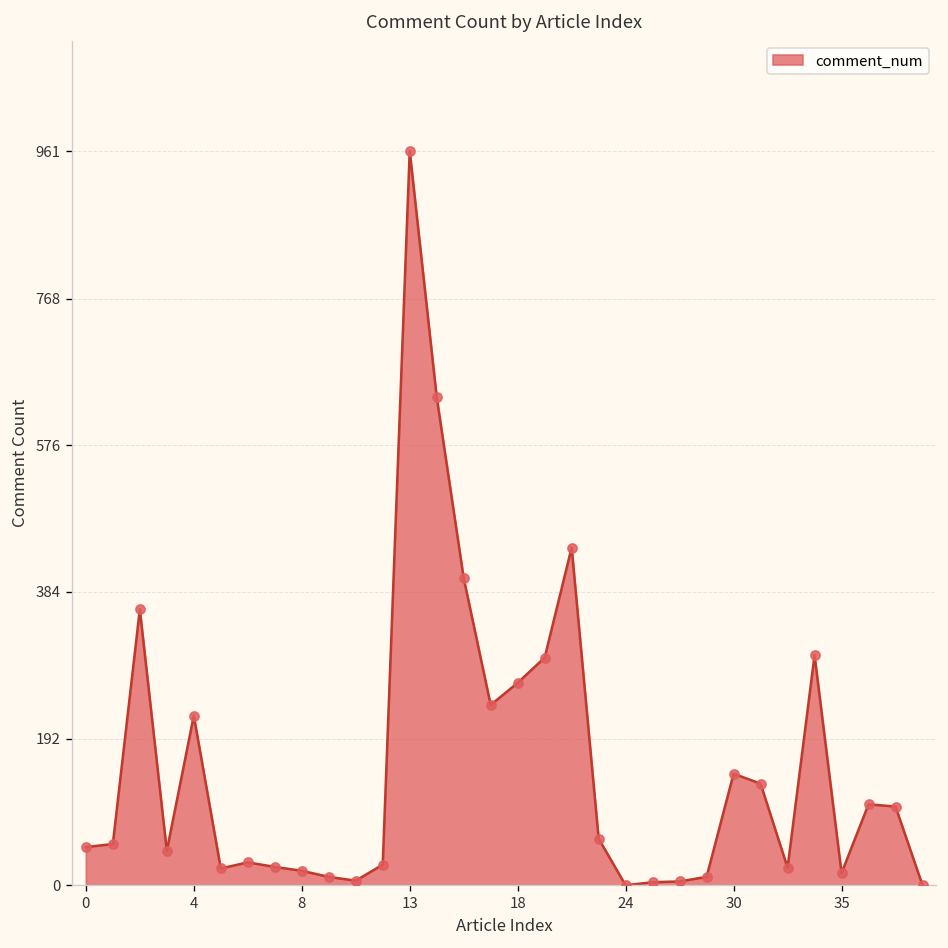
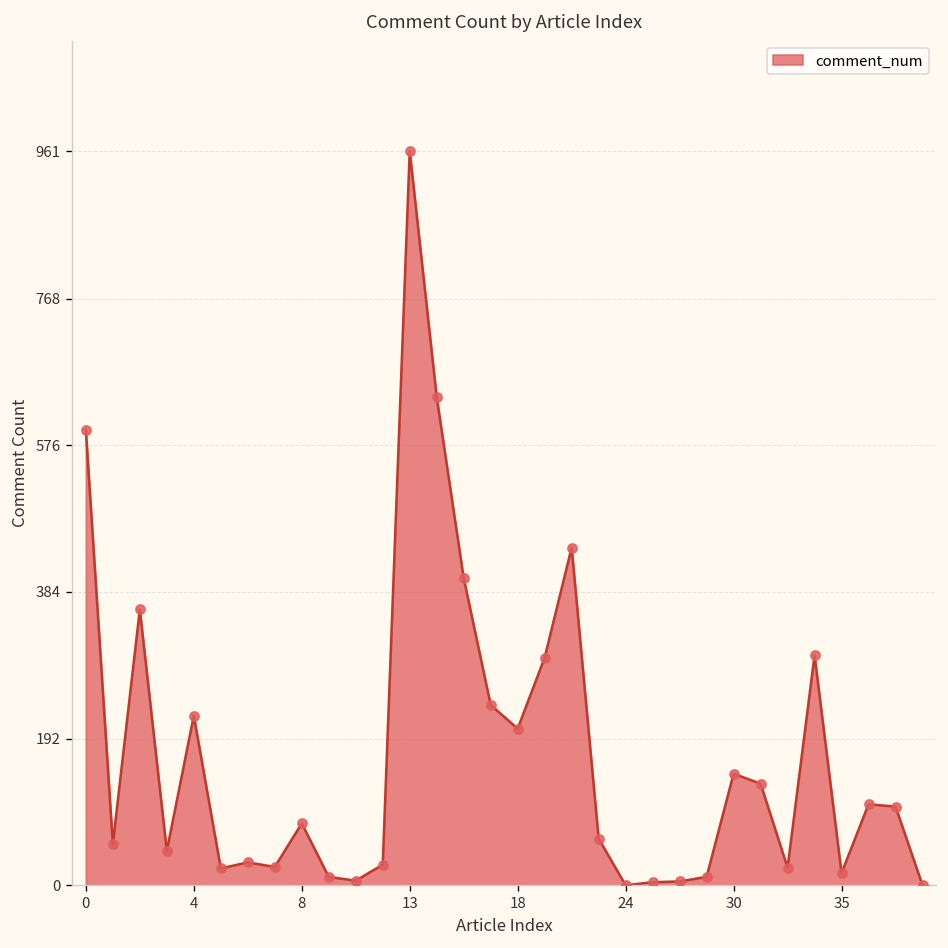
  {
-   "0": 50,
+   "0": 600,
    "4": 220,
-   "8": 20,
+   "8": 80,
    "13": 960,
-   "18": 270,
+   "18": 210,
    "24": 0,
    "30": 150,
    "35": 20
  }
